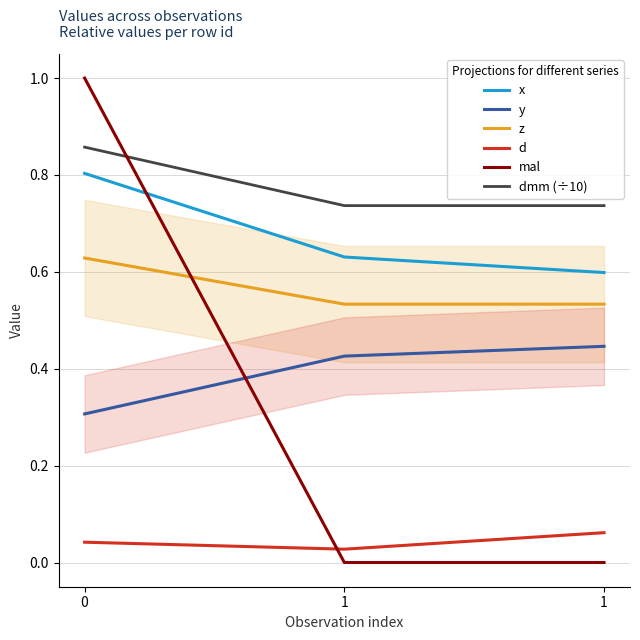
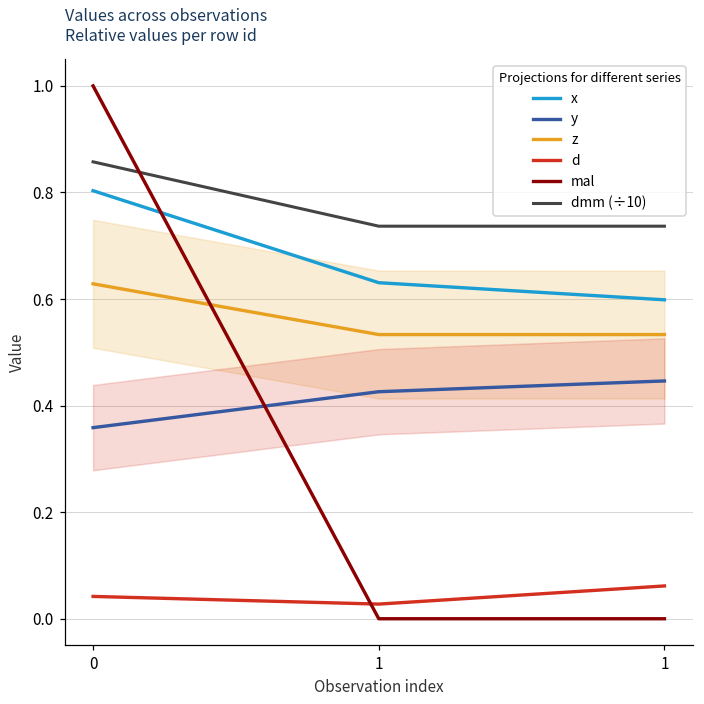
  {
    "x": {
      "0": 0.80
    },
    "y": {
-     "0": 0.31
+     "0": 0.36
    },
    "mal": {
      "0": 1.00
    },
    "dmm (÷10)": {
      "0": 0.86
    }
  }
